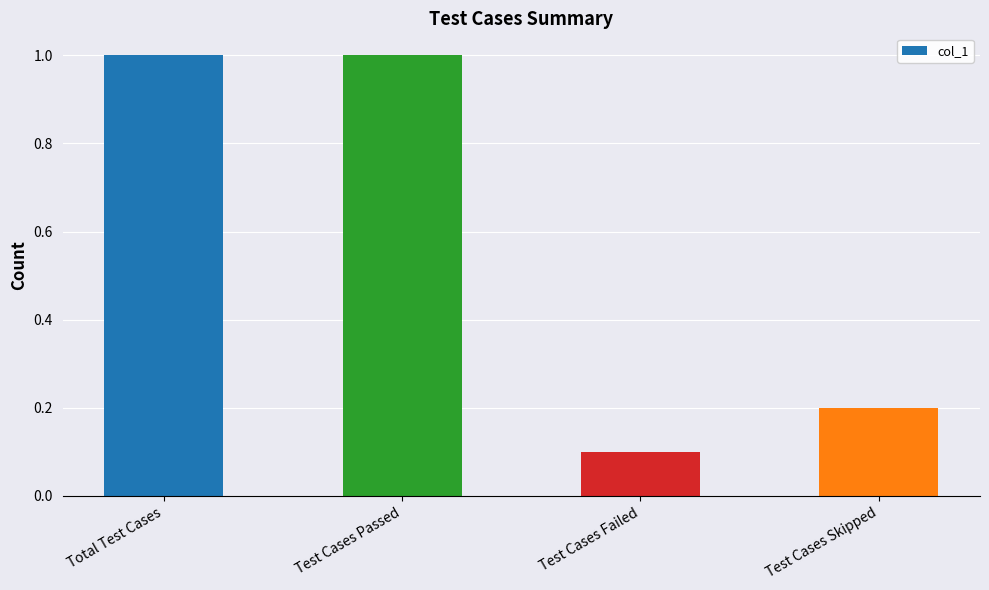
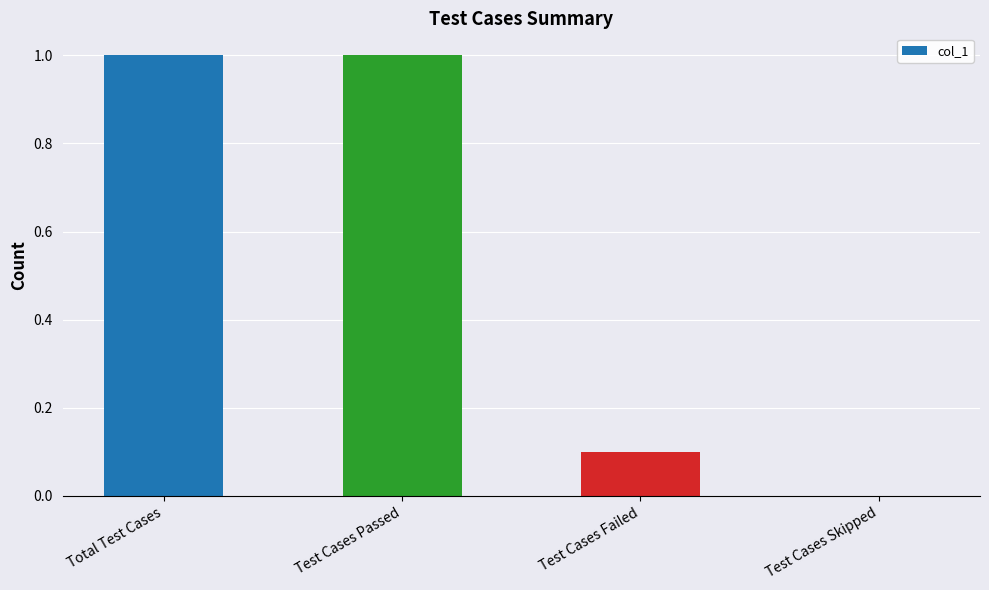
  {
    "Total Test Cases": 1.0,
    "Test Cases Passed": 1.0,
    "Test Cases Failed": 0.1,
-   "Test Cases Skipped": 0.2
+   "Test Cases Skipped": 0.0
  }
